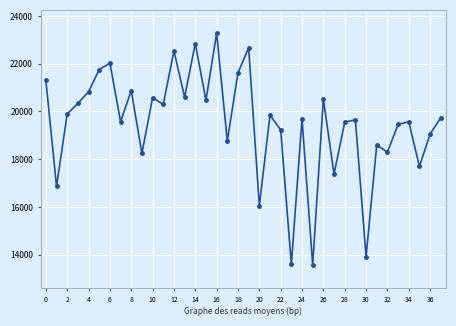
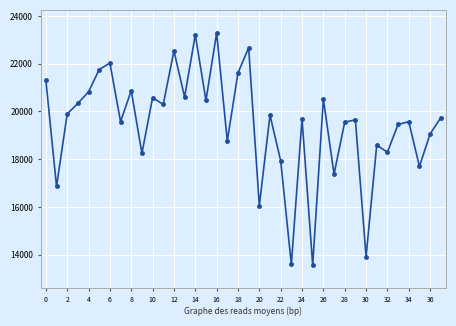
  {
    "0": 21300,
    "2": 19900,
    "4": 20800,
    "6": 22000,
    "8": 20900,
    "10": 20600,
    "12": 22500,
-   "14": 22800,
+   "14": 23200,
    "16": 23300,
    "18": 21600,
    "20": 16100,
-   "22": 19200,
+   "22": 17900,
    "24": 19700,
    "26": 20500,
    "28": 19600,
    "30": 13900,
    "32": 18300,
    "34": 19600,
    "36": 19100
  }
